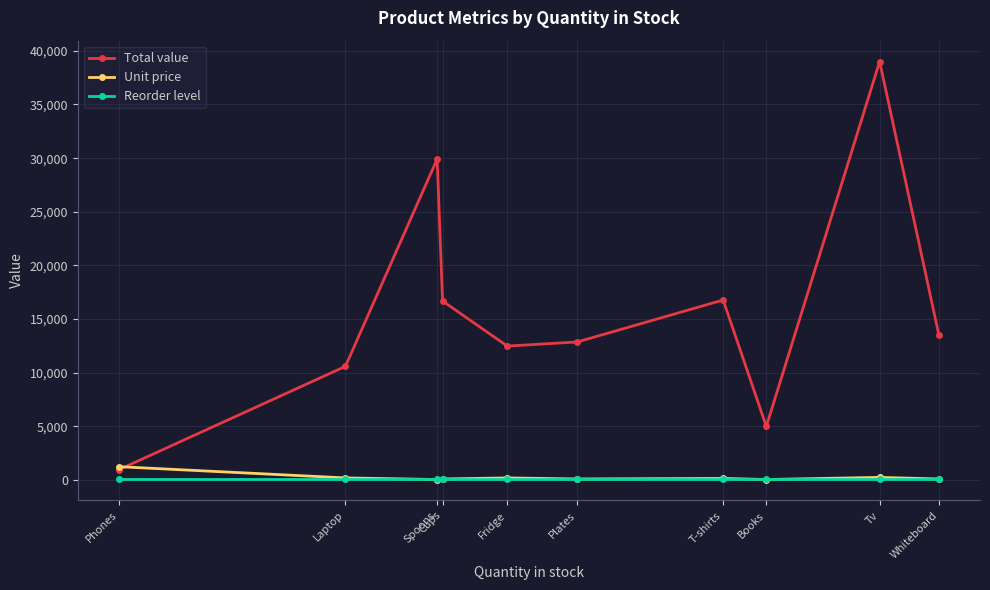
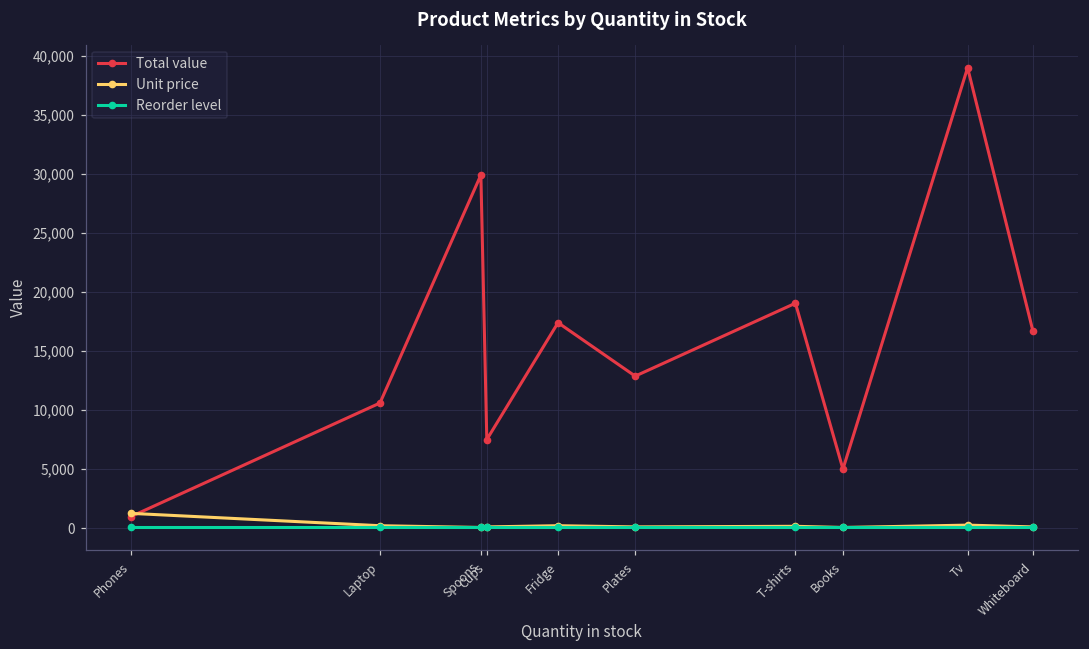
  {
    "Total value": {
      "Phones": "1,000",
      "Laptop": "10,600",
      "Spoons": "29,900",
-     "Cups": "16,700",
-     "Fridge": "12,500",
+     "Cups": "7,500",
+     "Fridge": "17,400",
      "Plates": "12,900",
-     "T-shirts": "16,800",
+     "T-shirts": "19,100",
      "Books": "5,000",
      "Tv": "39,000",
-     "Whiteboard": "13,500"
+     "Whiteboard": "16,700"
    },
    "Unit price": {
      "Phones": "1,200"
    },
    "Reorder level": {
      "Phones": "100"
    }
  }
